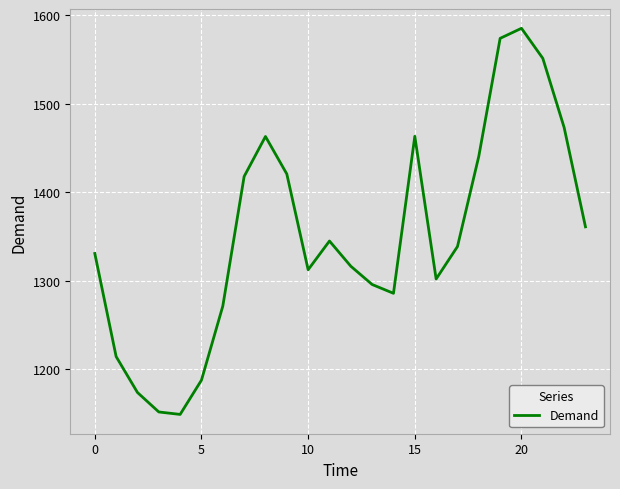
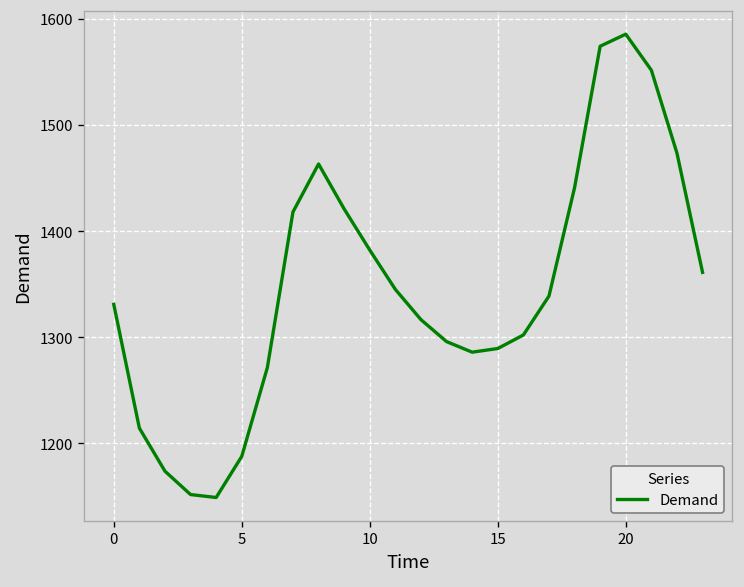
  {
    "0": 1330,
    "5": 1190,
-   "10": 1310,
-   "15": 1460,
+   "10": 1380,
+   "15": 1290,
    "20": 1590
  }
